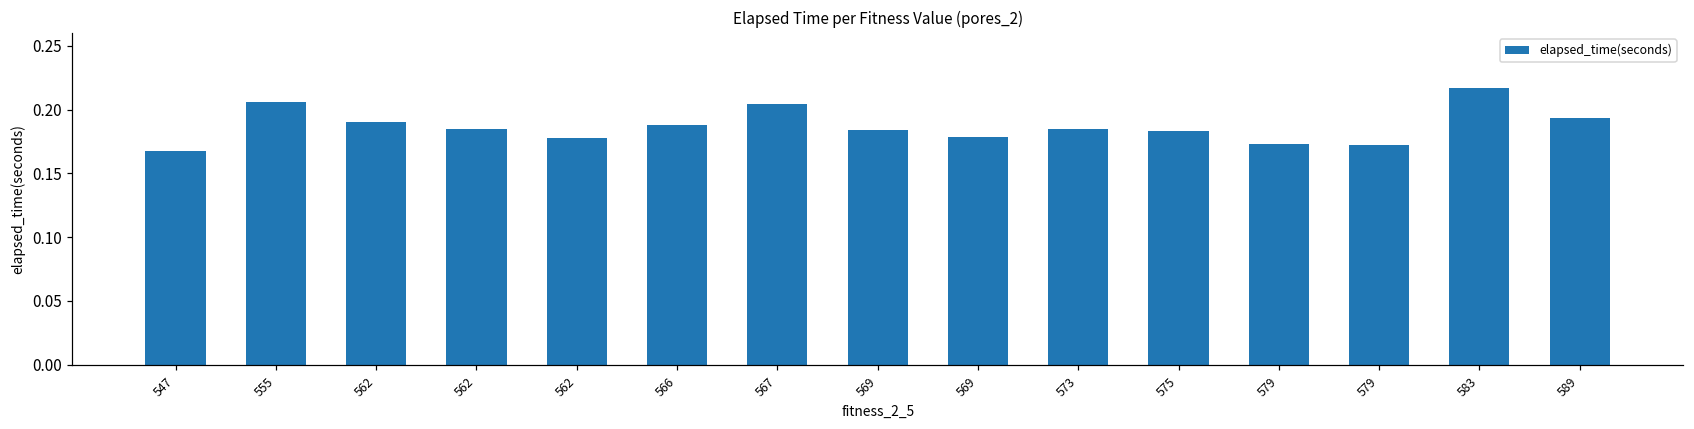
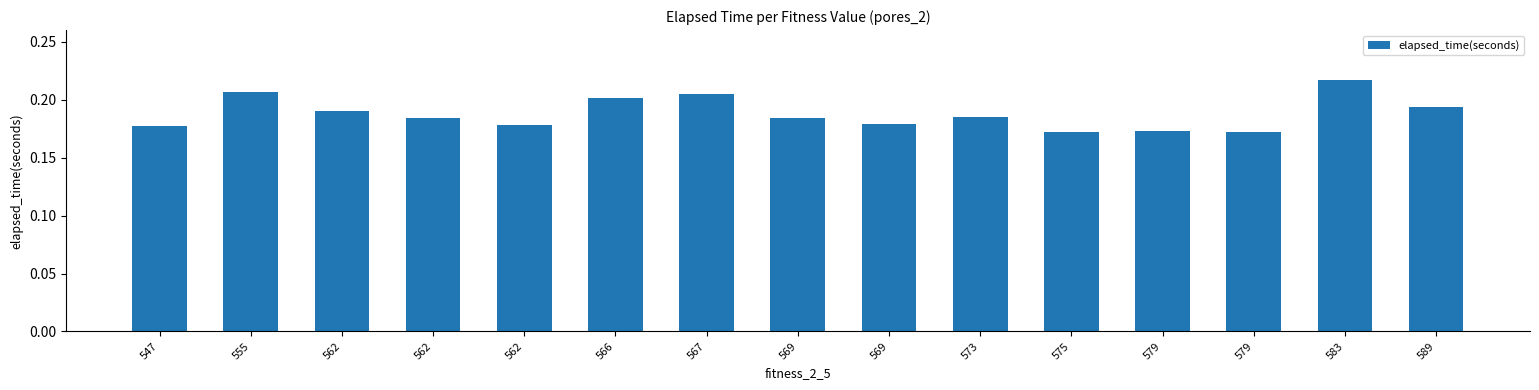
  {
-   "547": 0.168,
+   "547": 0.177,
    "555": 0.206,
-   "566": 0.188,
+   "566": 0.201,
    "567": 0.205,
    "573": 0.185,
-   "575": 0.183,
+   "575": 0.172,
    "583": 0.217,
    "589": 0.194
  }
